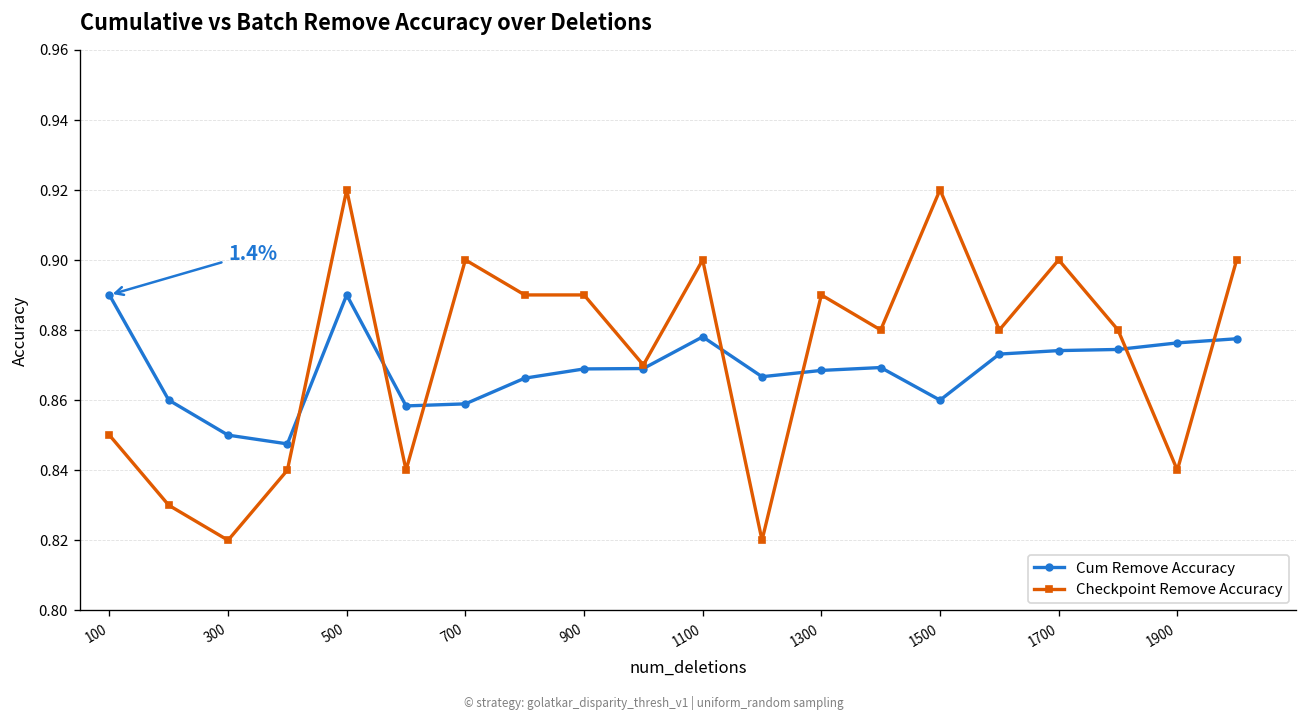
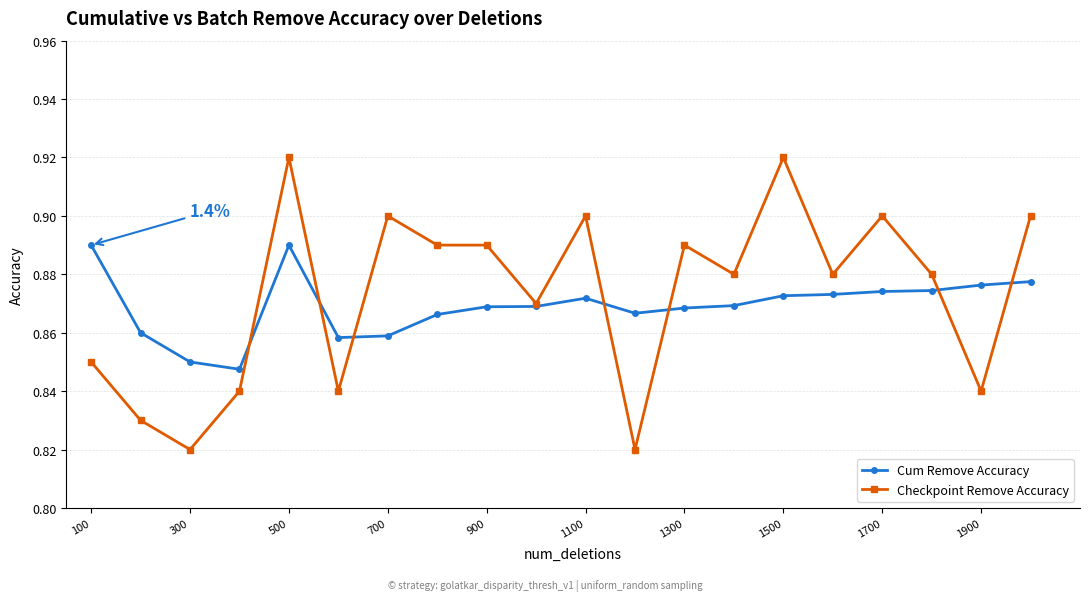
  {
    "Cum Remove Accuracy": {
      "300": 0.850,
      "500": 0.890,
      "700": 0.859,
      "900": 0.869,
-     "1100": 0.878,
+     "1100": 0.872,
      "1300": 0.868,
-     "1500": 0.860,
+     "1500": 0.873,
      "1700": 0.874,
      "1900": 0.876
    },
    "Checkpoint Remove Accuracy": {
      "100": 0.850,
      "300": 0.820,
      "500": 0.920,
      "700": 0.900,
      "900": 0.890,
      "1100": 0.900,
      "1300": 0.890,
      "1500": 0.920,
      "1700": 0.900,
      "1900": 0.840
    }
  }
